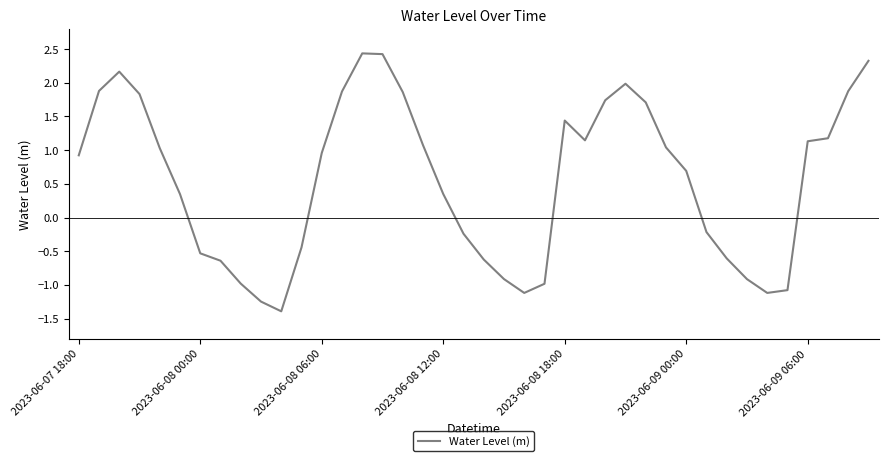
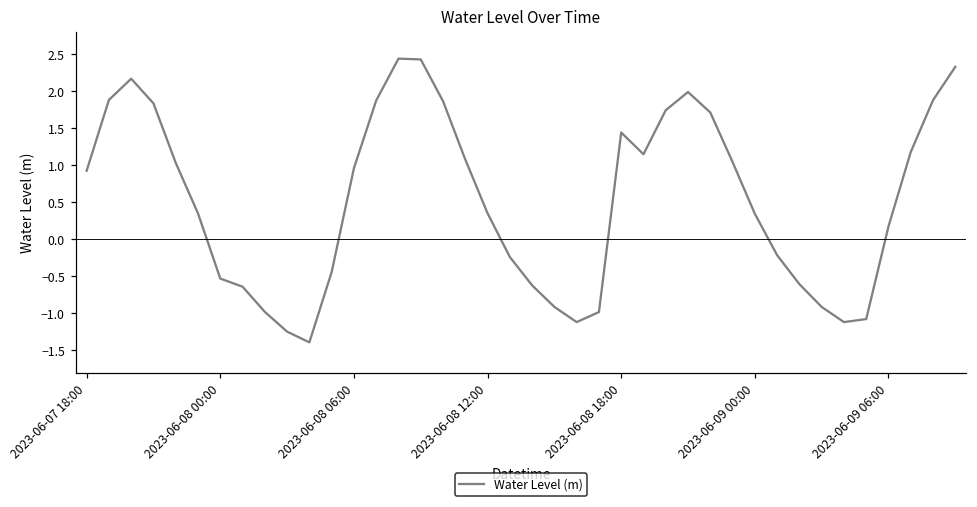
  {
    "2023-06-07 18:00": 0.9,
    "2023-06-08 00:00": -0.5,
    "2023-06-08 06:00": 1.0,
    "2023-06-08 12:00": 0.3,
    "2023-06-08 18:00": 1.4,
-   "2023-06-09 00:00": 0.7,
-   "2023-06-09 06:00": 1.1
+   "2023-06-09 00:00": 0.3,
+   "2023-06-09 06:00": 0.2
  }
